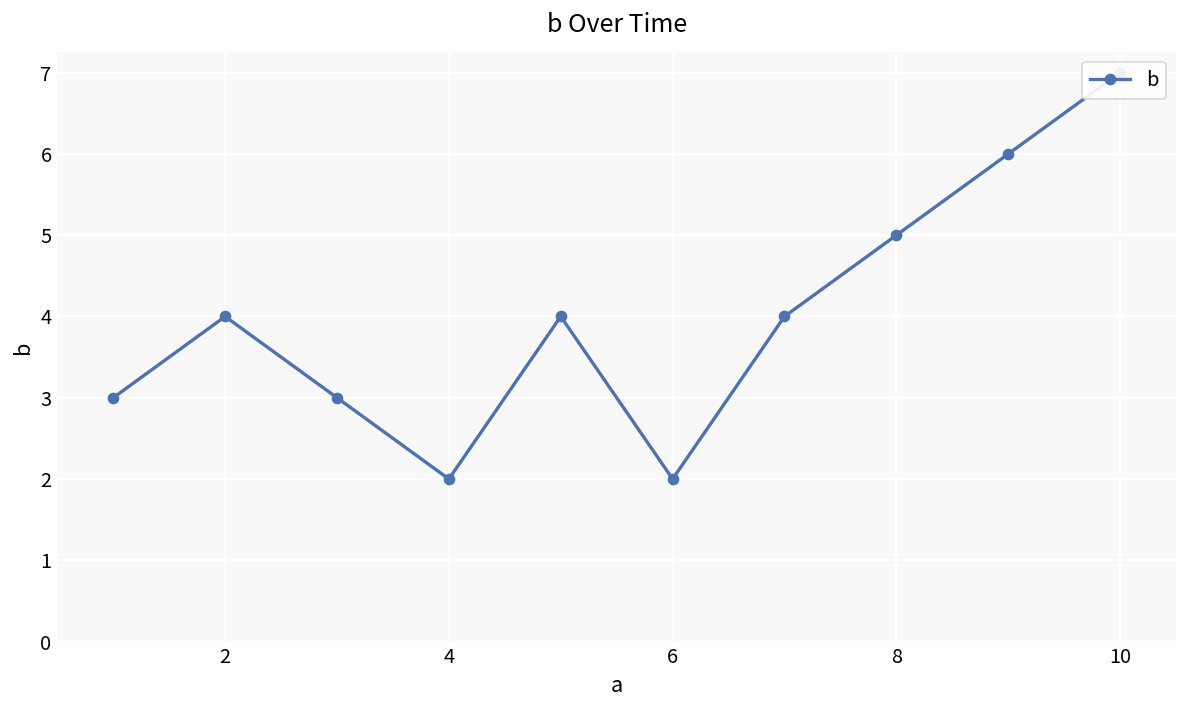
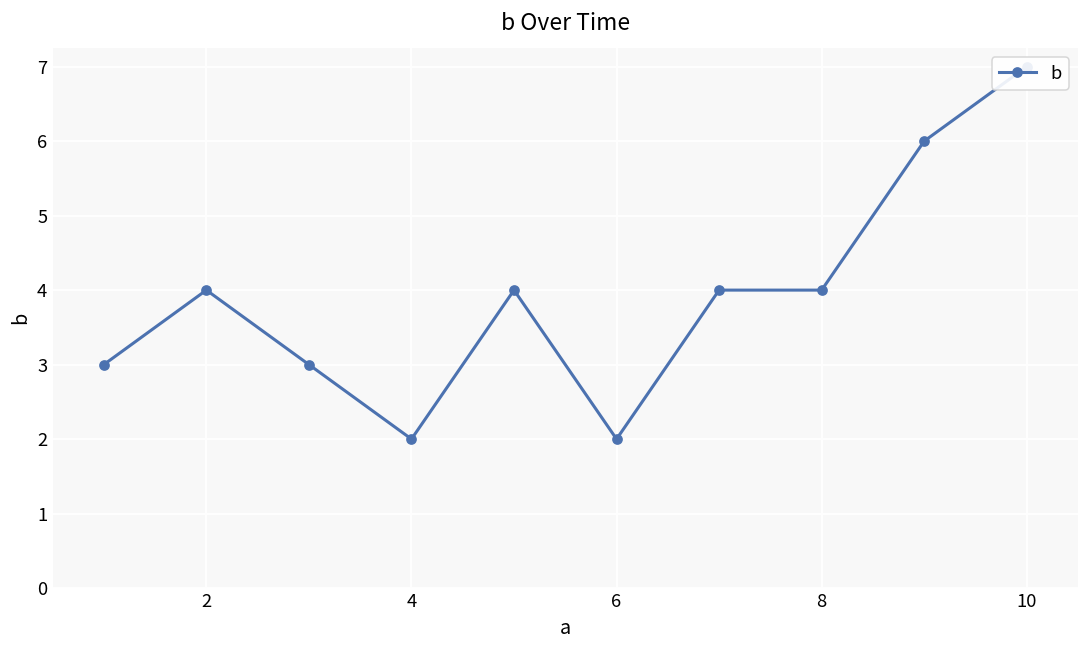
  {
    "2": 4,
    "4": 2,
    "6": 2,
-   "8": 5
+   "8": 4
  }
